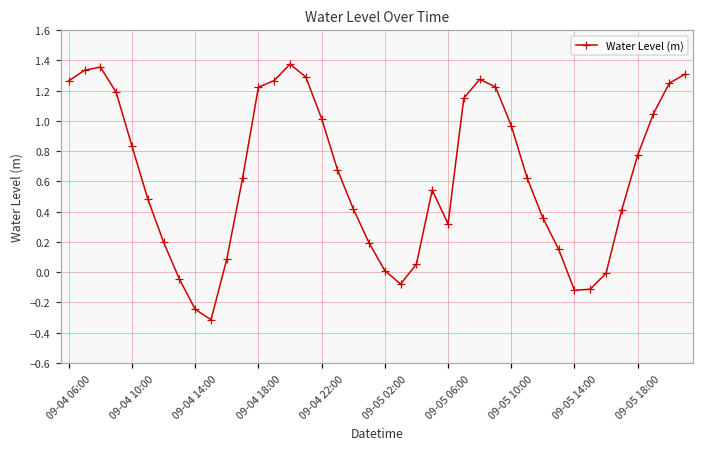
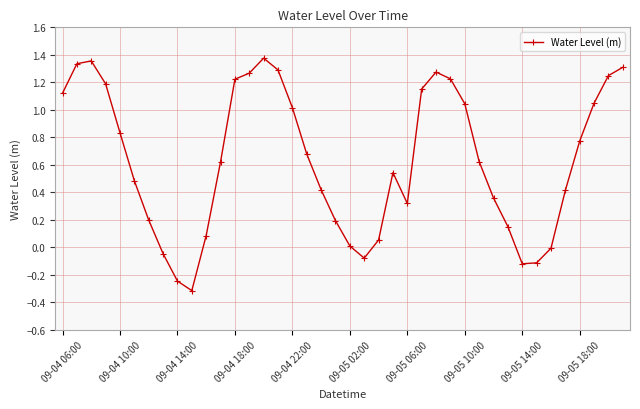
  {
-   "09-04 06:00": 1.26,
+   "09-04 06:00": 1.12,
    "09-04 10:00": 0.83,
    "09-04 14:00": -0.25,
    "09-04 18:00": 1.22,
    "09-04 22:00": 1.02,
    "09-05 02:00": 0.01,
    "09-05 06:00": 0.32,
-   "09-05 10:00": 0.97,
+   "09-05 10:00": 1.04,
    "09-05 14:00": -0.12,
    "09-05 18:00": 0.77
  }
